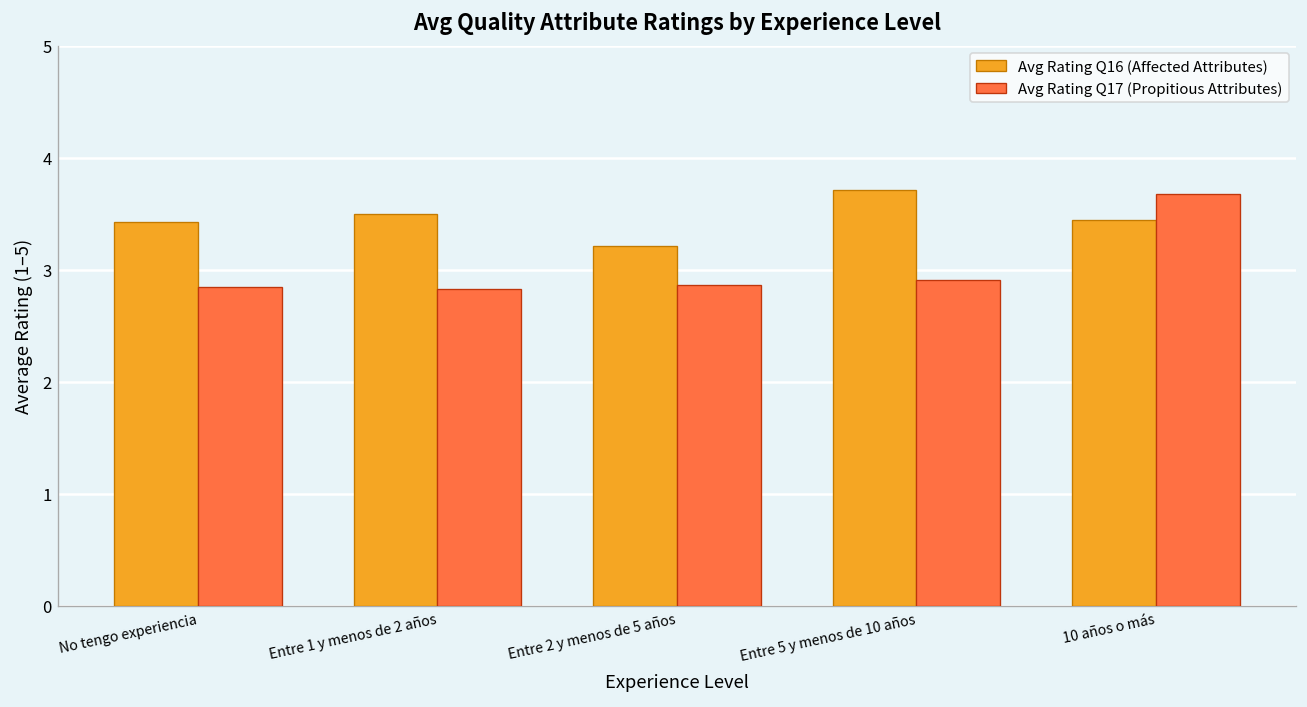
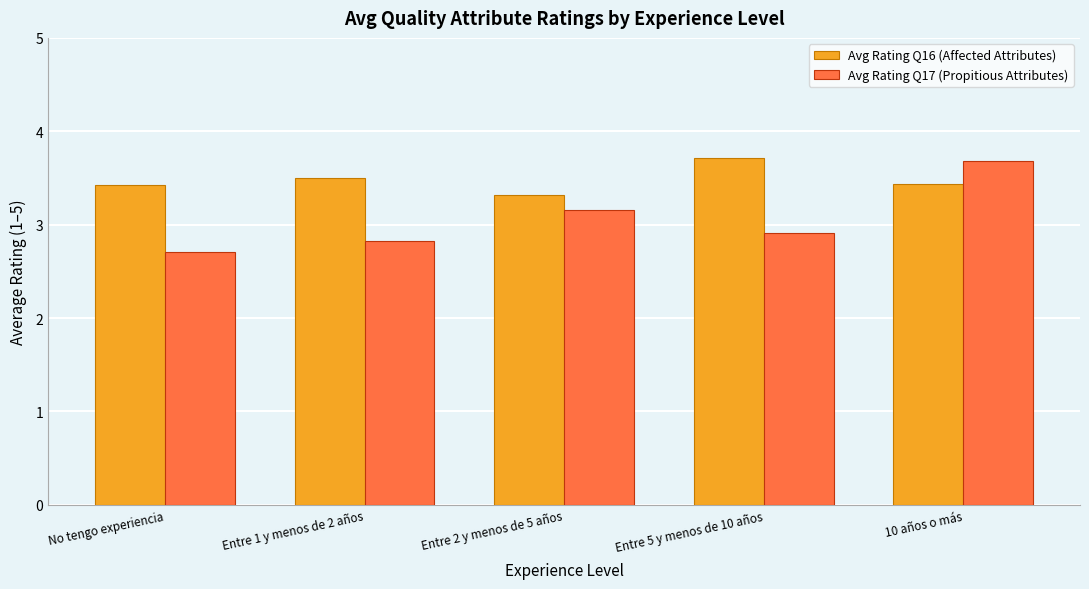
  {
    "Avg Rating Q16 (Affected Attributes)": {
      "No tengo experiencia": 3.4,
      "Entre 1 y menos de 2 años": 3.5,
-     "Entre 2 y menos de 5 años": 3.2,
+     "Entre 2 y menos de 5 años": 3.3,
      "Entre 5 y menos de 10 años": 3.7,
      "10 años o más": 3.4
    },
    "Avg Rating Q17 (Propitious Attributes)": {
-     "No tengo experiencia": 2.9,
+     "No tengo experiencia": 2.7,
      "Entre 1 y menos de 2 años": 2.8,
-     "Entre 2 y menos de 5 años": 2.9,
+     "Entre 2 y menos de 5 años": 3.2,
      "Entre 5 y menos de 10 años": 2.9,
      "10 años o más": 3.7
    }
  }
